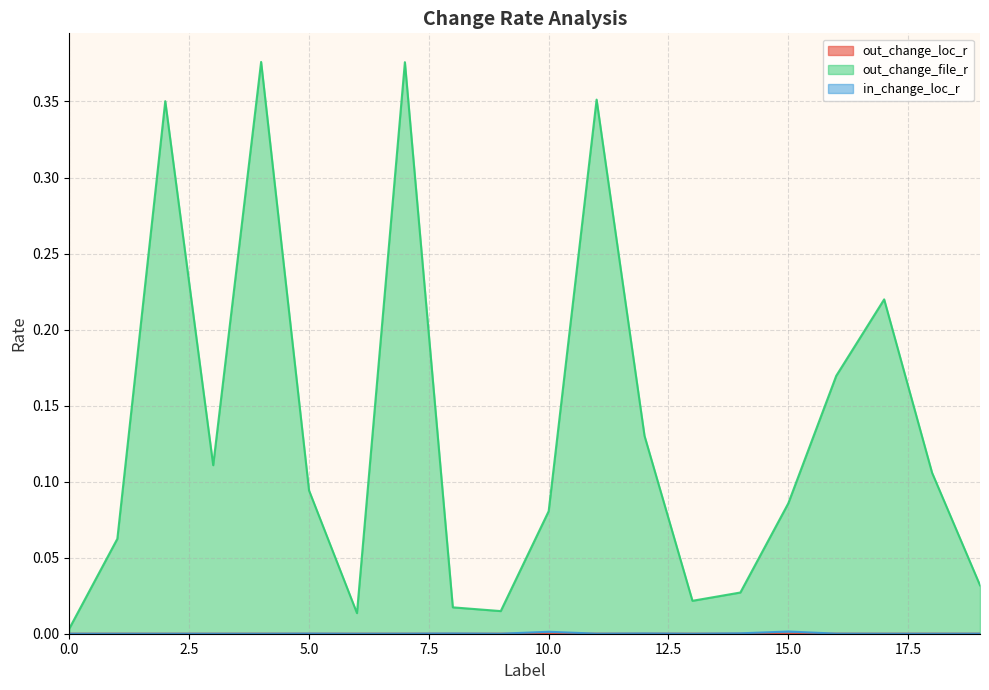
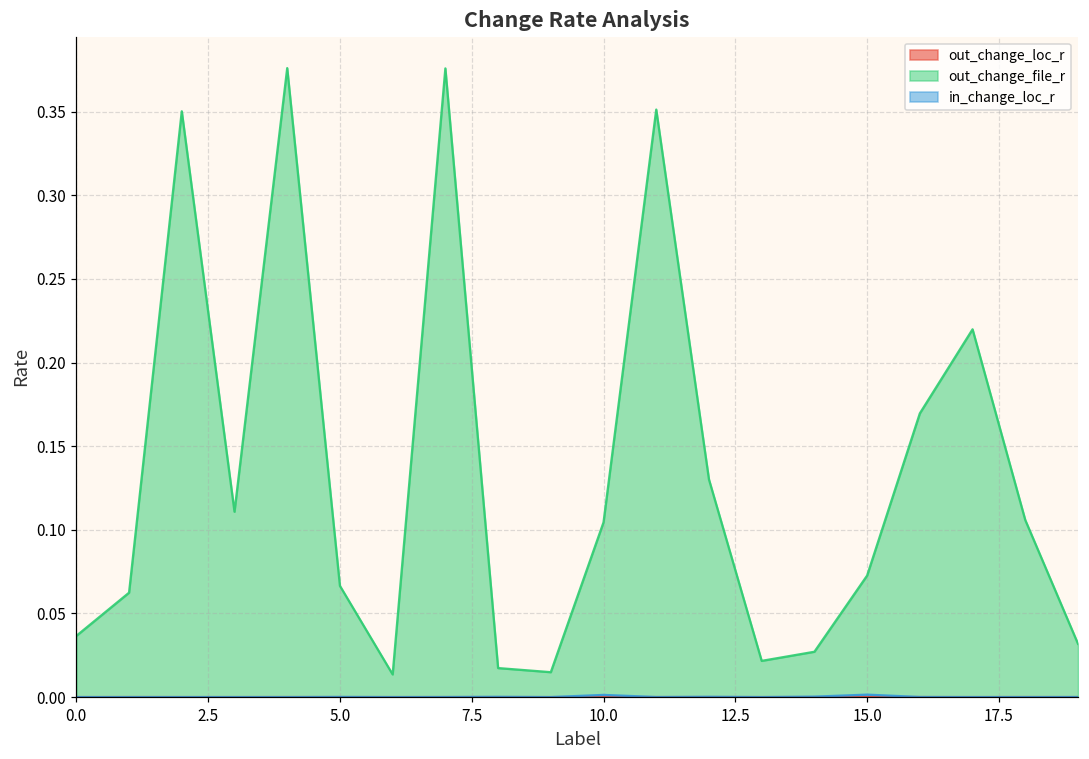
  {
    "out_change_file_r": {
-     "0.0": 0.004,
-     "5.0": 0.094,
-     "10.0": 0.081,
-     "15.0": 0.086
+     "0.0": 0.037,
+     "5.0": 0.066,
+     "10.0": 0.104,
+     "15.0": 0.073
    }
  }
